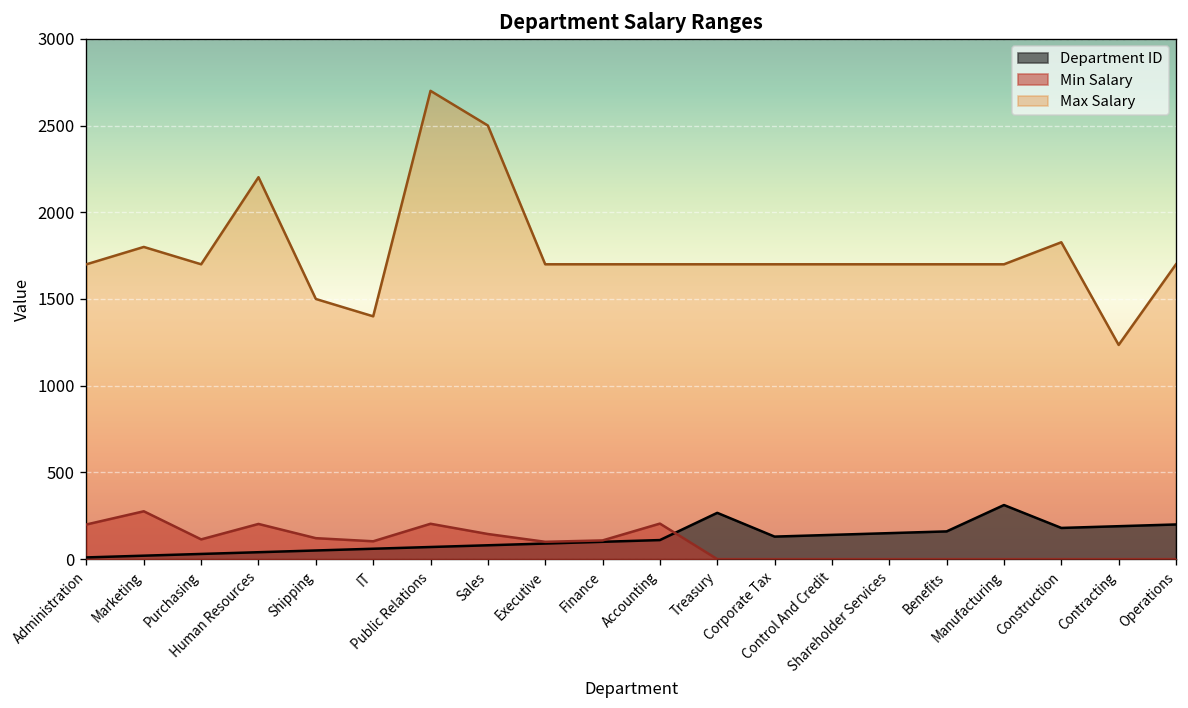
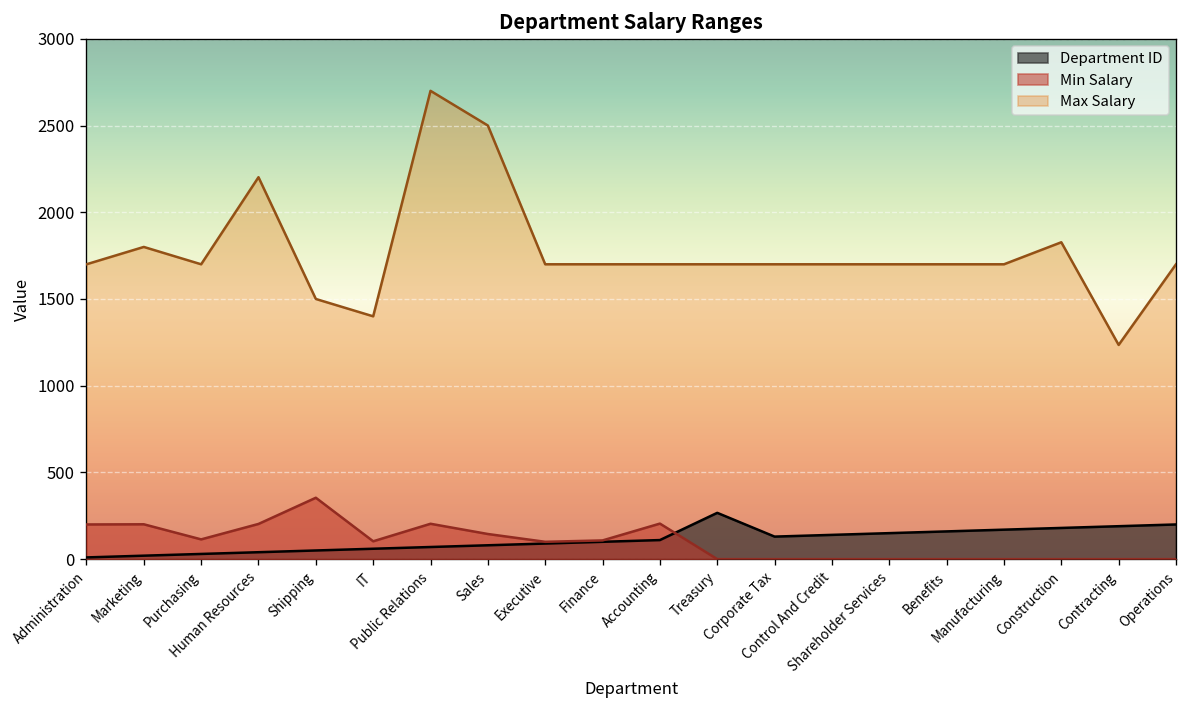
  {
    "Department ID": {
      "Administration": 10,
      "Marketing": 20,
      "Purchasing": 30,
      "Human Resources": 40,
      "Shipping": 50,
      "IT": 60,
      "Public Relations": 70,
      "Sales": 80,
      "Accounting": 110,
      "Treasury": 270,
      "Corporate Tax": 130,
      "Control And Credit": 140,
      "Shareholder Services": 150,
      "Benefits": 160,
-     "Manufacturing": 310,
+     "Manufacturing": 170,
      "Construction": 180,
      "Contracting": 190,
      "Operations": 200
    },
    "Min Salary": {
      "Administration": 200,
-     "Marketing": 280,
+     "Marketing": 200,
      "Purchasing": 110,
      "Human Resources": 200,
-     "Shipping": 120,
+     "Shipping": 350,
      "IT": 100,
      "Public Relations": 200,
      "Sales": 150,
      "Accounting": 210,
      "Treasury": 0,
      "Corporate Tax": 0,
      "Control And Credit": 0,
      "Shareholder Services": 0,
      "Benefits": 0,
      "Manufacturing": 0,
      "Construction": 0,
      "Contracting": 0,
      "Operations": 0
    },
    "Max Salary": {
      "Administration": 1700,
      "Marketing": 1800,
      "Purchasing": 1700,
      "Human Resources": 2200,
      "Shipping": 1500,
      "IT": 1400,
      "Public Relations": 2700,
      "Sales": 2500,
      "Executive": 1700,
      "Finance": 1700,
      "Accounting": 1700,
      "Treasury": 1700,
      "Corporate Tax": 1700,
      "Control And Credit": 1700,
      "Shareholder Services": 1700,
      "Benefits": 1700,
      "Manufacturing": 1700,
      "Construction": 1830,
      "Contracting": 1240,
      "Operations": 1700
    }
  }
